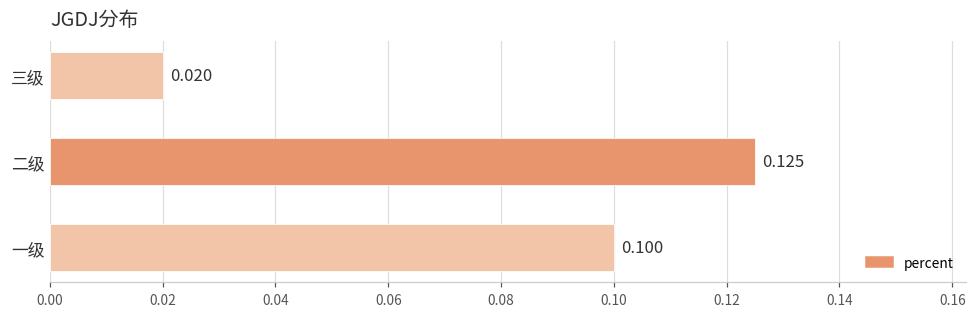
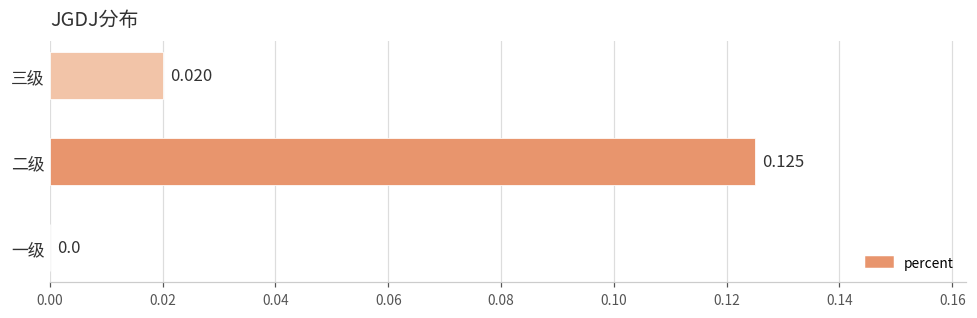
  {
    "三级": 0.020,
    "二级": 0.125,
-   "一级": 0.100
+   "一级": 0.0
  }
